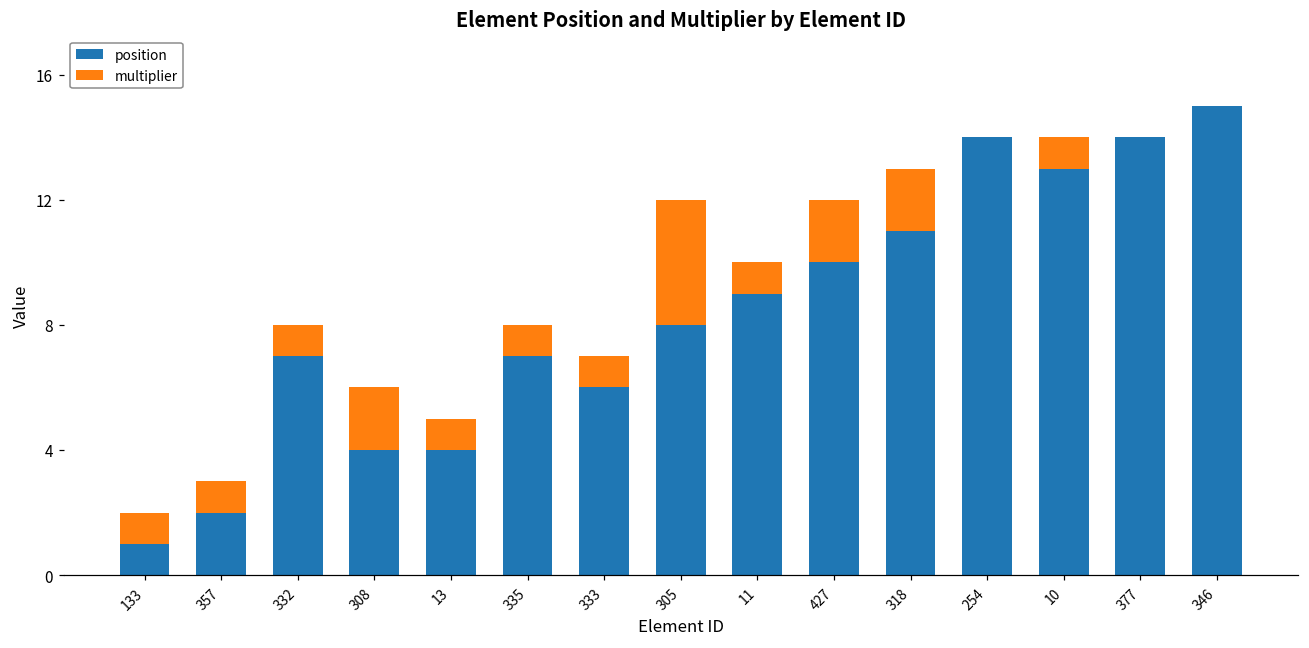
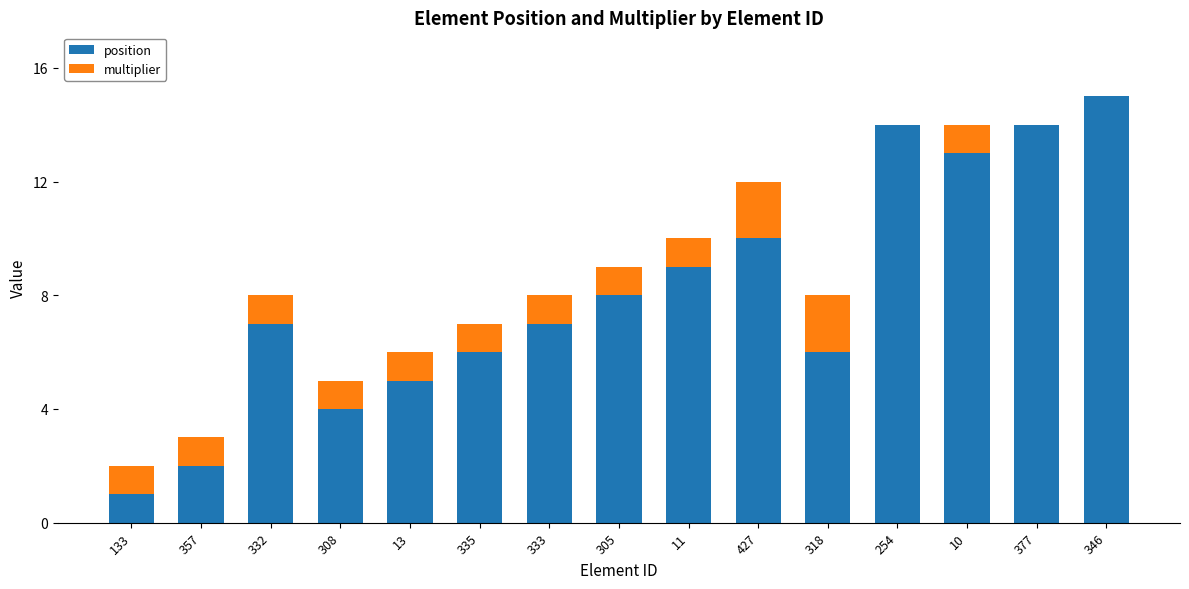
  {
    "position": {
      "133": 1,
      "357": 2,
      "332": 7,
      "308": 4,
-     "13": 4,
-     "335": 7,
-     "333": 6,
+     "13": 5,
+     "335": 6,
+     "333": 7,
      "305": 8,
      "11": 9,
      "427": 10,
-     "318": 11,
+     "318": 6,
      "254": 14,
      "10": 13,
      "377": 14,
      "346": 15
    },
    "multiplier": {
      "133": 1,
      "357": 1,
      "332": 1,
-     "308": 2,
+     "308": 1,
      "13": 1,
      "335": 1,
      "333": 1,
-     "305": 4,
+     "305": 1,
      "11": 1,
      "427": 2,
      "318": 2,
      "254": 0,
      "10": 1,
      "377": 0,
      "346": 0
    }
  }
